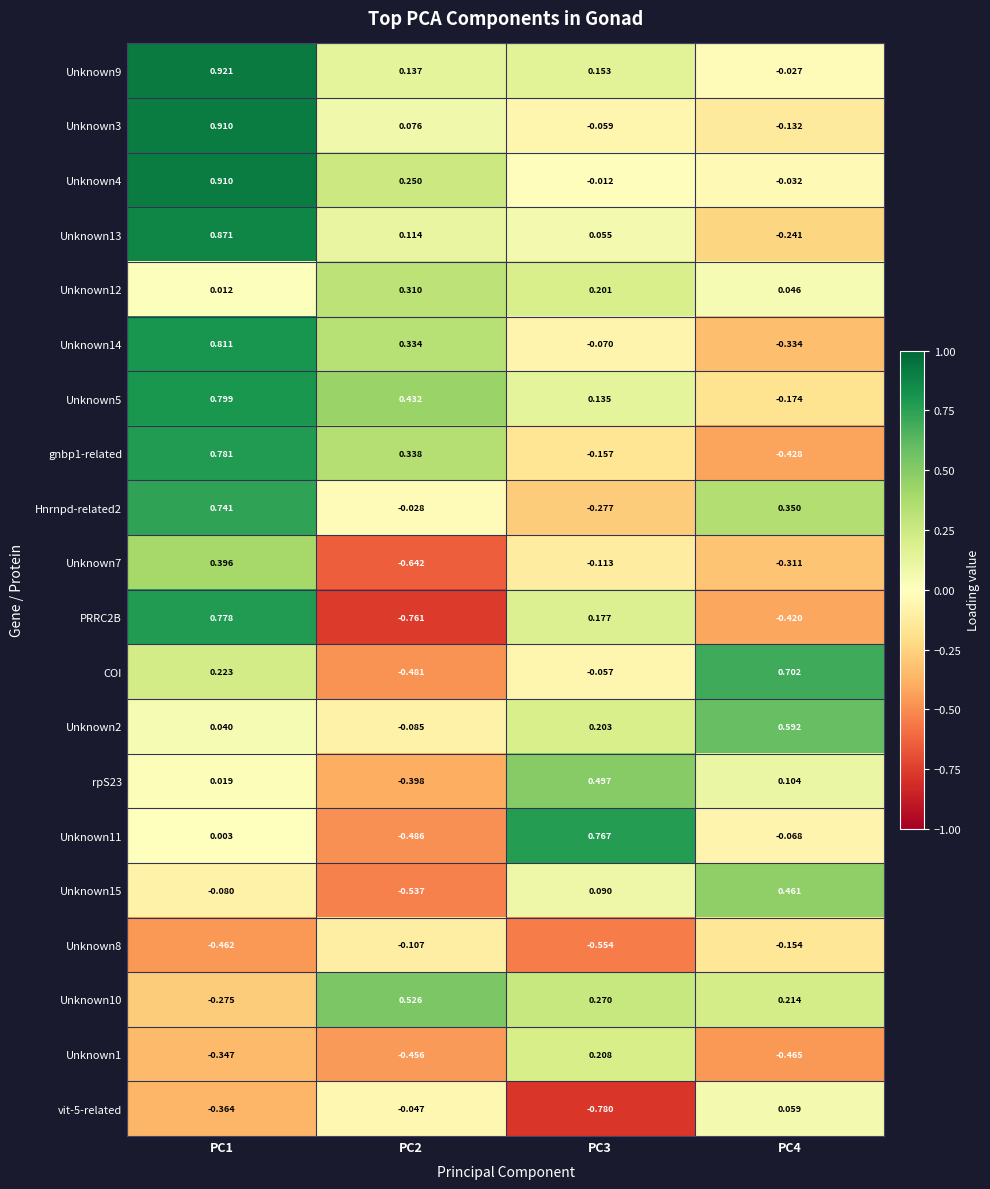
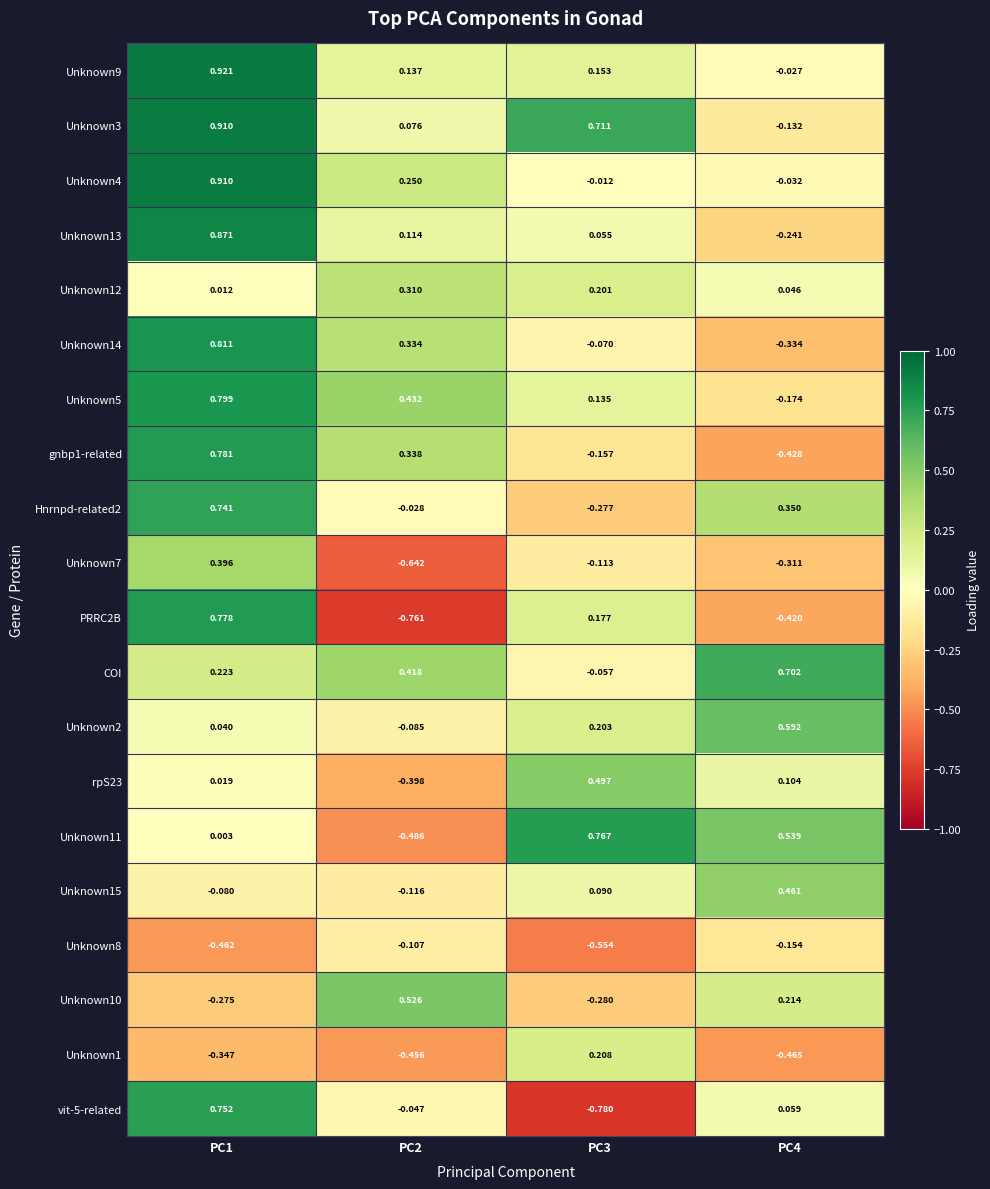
  {
    "Unknown9": {
      "PC1": 0.921,
      "PC2": 0.137,
      "PC3": 0.153,
      "PC4": -0.027
    },
    "Unknown3": {
      "PC1": 0.910,
      "PC2": 0.076,
-     "PC3": -0.059,
+     "PC3": 0.711,
      "PC4": -0.132
    },
    "Unknown4": {
      "PC1": 0.910,
      "PC2": 0.250,
      "PC3": -0.012,
      "PC4": -0.032
    },
    "Unknown13": {
      "PC1": 0.871,
      "PC2": 0.114,
      "PC3": 0.055,
      "PC4": -0.241
    },
    "Unknown12": {
      "PC1": 0.012,
      "PC2": 0.310,
      "PC3": 0.201,
      "PC4": 0.046
    },
    "Unknown14": {
      "PC1": 0.811,
      "PC2": 0.334,
      "PC3": -0.070,
      "PC4": -0.334
    },
    "Unknown5": {
      "PC1": 0.799,
      "PC2": 0.432,
      "PC3": 0.135,
      "PC4": -0.174
    },
    "gnbp1-related": {
      "PC1": 0.781,
      "PC2": 0.338,
      "PC3": -0.157,
      "PC4": -0.428
    },
    "Hnrnpd-related2": {
      "PC1": 0.741,
      "PC2": -0.028,
      "PC3": -0.277,
      "PC4": 0.350
    },
    "Unknown7": {
      "PC1": 0.396,
      "PC2": -0.642,
      "PC3": -0.113,
      "PC4": -0.311
    },
    "PRRC2B": {
      "PC1": 0.778,
      "PC2": -0.761,
      "PC3": 0.177,
      "PC4": -0.420
    },
    "COI": {
      "PC1": 0.223,
-     "PC2": -0.481,
+     "PC2": 0.418,
      "PC3": -0.057,
      "PC4": 0.702
    },
    "Unknown2": {
      "PC1": 0.040,
      "PC2": -0.085,
      "PC3": 0.203,
      "PC4": 0.592
    },
    "rpS23": {
      "PC1": 0.019,
      "PC2": -0.398,
      "PC3": 0.497,
      "PC4": 0.104
    },
    "Unknown11": {
      "PC1": 0.003,
      "PC2": -0.486,
      "PC3": 0.767,
-     "PC4": -0.068
+     "PC4": 0.539
    },
    "Unknown15": {
      "PC1": -0.080,
-     "PC2": -0.537,
+     "PC2": -0.116,
      "PC3": 0.090,
      "PC4": 0.461
    },
    "Unknown8": {
      "PC1": -0.462,
      "PC2": -0.107,
      "PC3": -0.554,
      "PC4": -0.154
    },
    "Unknown10": {
      "PC1": -0.275,
      "PC2": 0.526,
-     "PC3": 0.270,
+     "PC3": -0.280,
      "PC4": 0.214
    },
    "Unknown1": {
      "PC1": -0.347,
      "PC2": -0.456,
      "PC3": 0.208,
      "PC4": -0.465
    },
    "vit-5-related": {
-     "PC1": -0.364,
+     "PC1": 0.752,
      "PC2": -0.047,
      "PC3": -0.780,
      "PC4": 0.059
    }
  }
